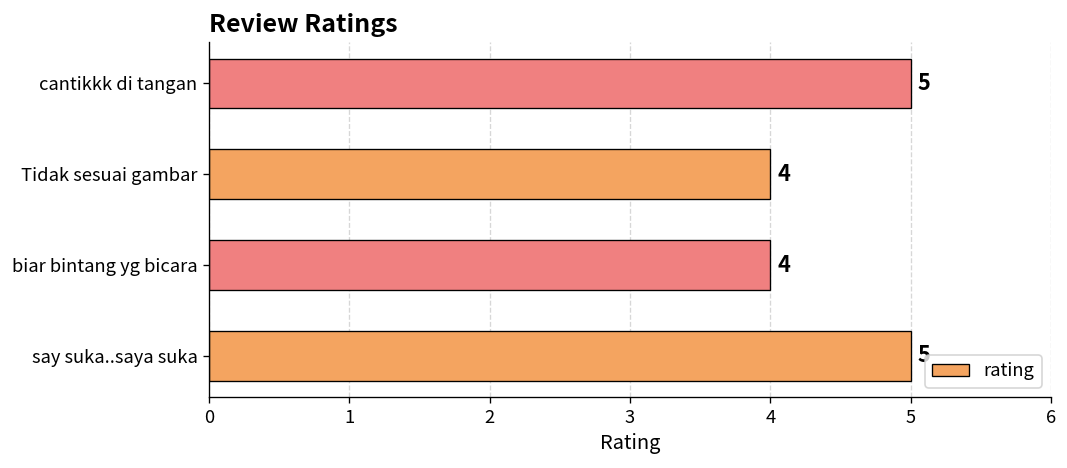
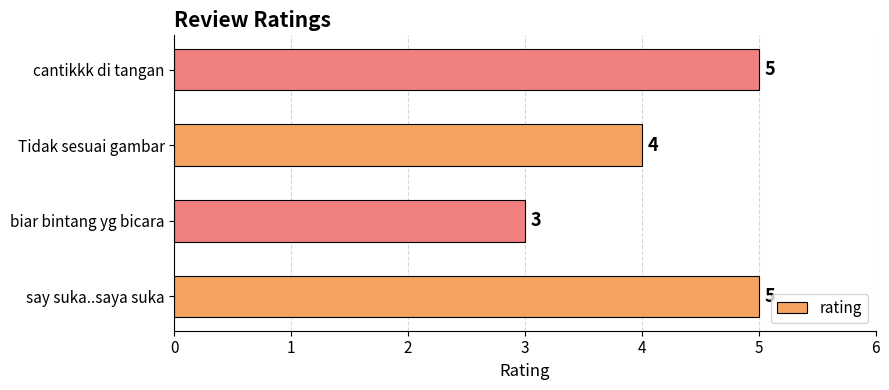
  {
    "cantikkk di tangan": 5,
    "Tidak sesuai gambar": 4,
-   "biar bintang yg bicara": 4
+   "biar bintang yg bicara": 3
  }
